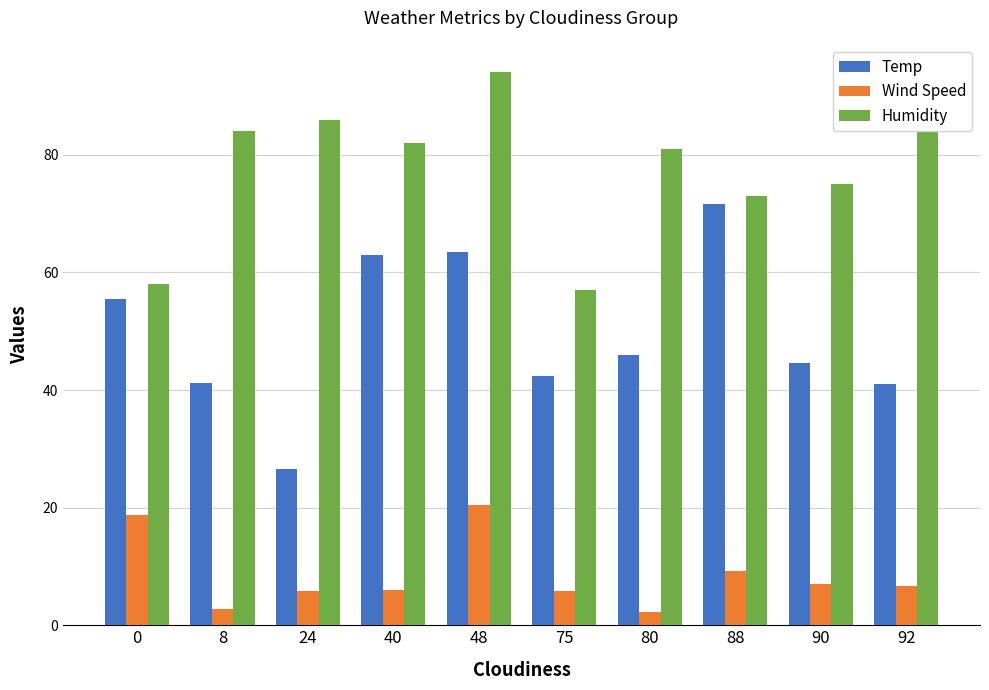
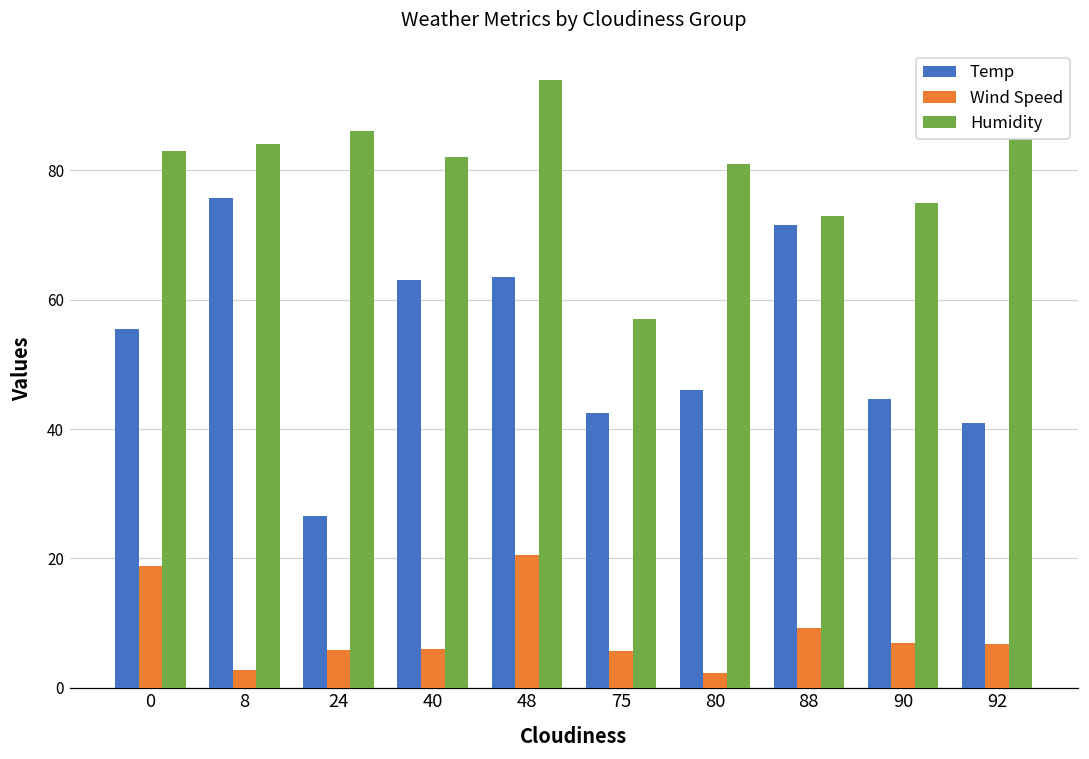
  {
    "Temp": {
      "0": 55,
-     "8": 41,
+     "8": 76,
      "24": 27,
      "40": 63,
      "48": 63,
      "75": 42,
      "80": 46,
      "88": 72,
      "90": 45,
      "92": 41
    },
    "Wind Speed": {
      "0": 19,
      "8": 3,
      "24": 6,
      "40": 6,
      "48": 21,
      "75": 6,
      "80": 2,
      "88": 9,
      "90": 7,
      "92": 7
    },
    "Humidity": {
-     "0": 58,
+     "0": 83,
      "8": 84,
      "24": 86,
      "40": 82,
      "48": 94,
      "75": 57,
      "80": 81,
      "88": 73,
      "90": 75
    }
  }
